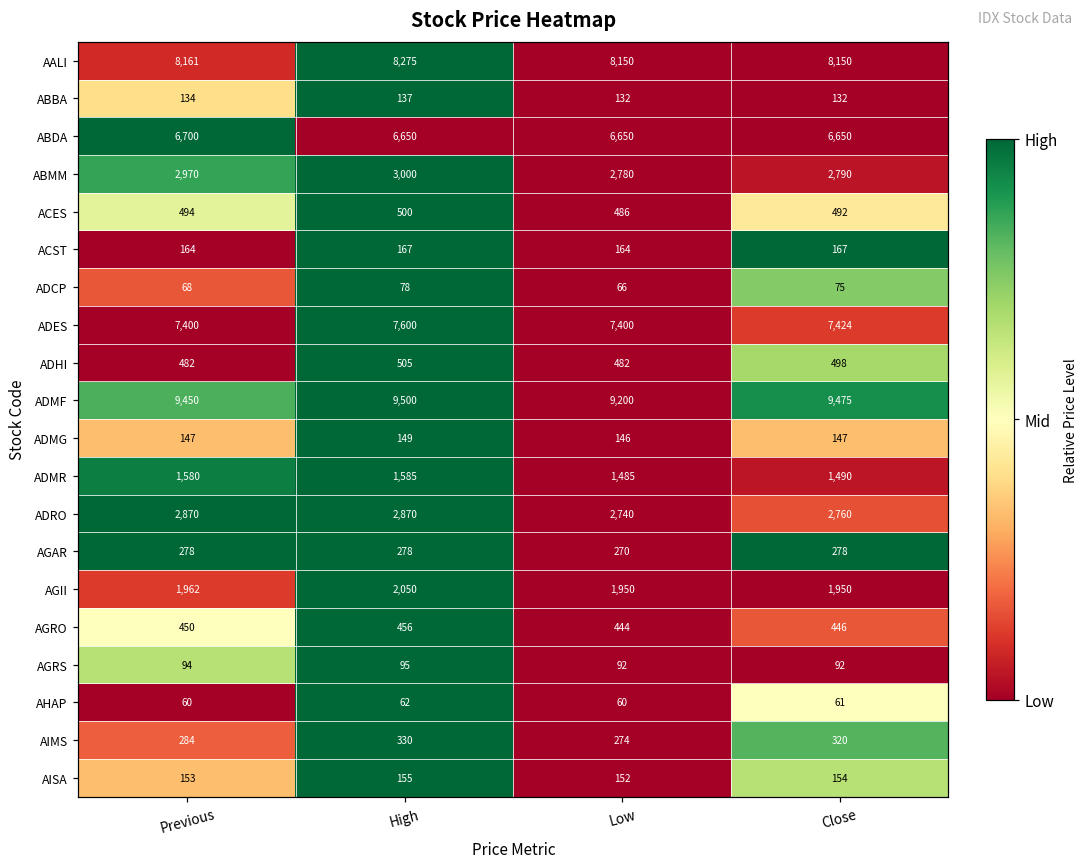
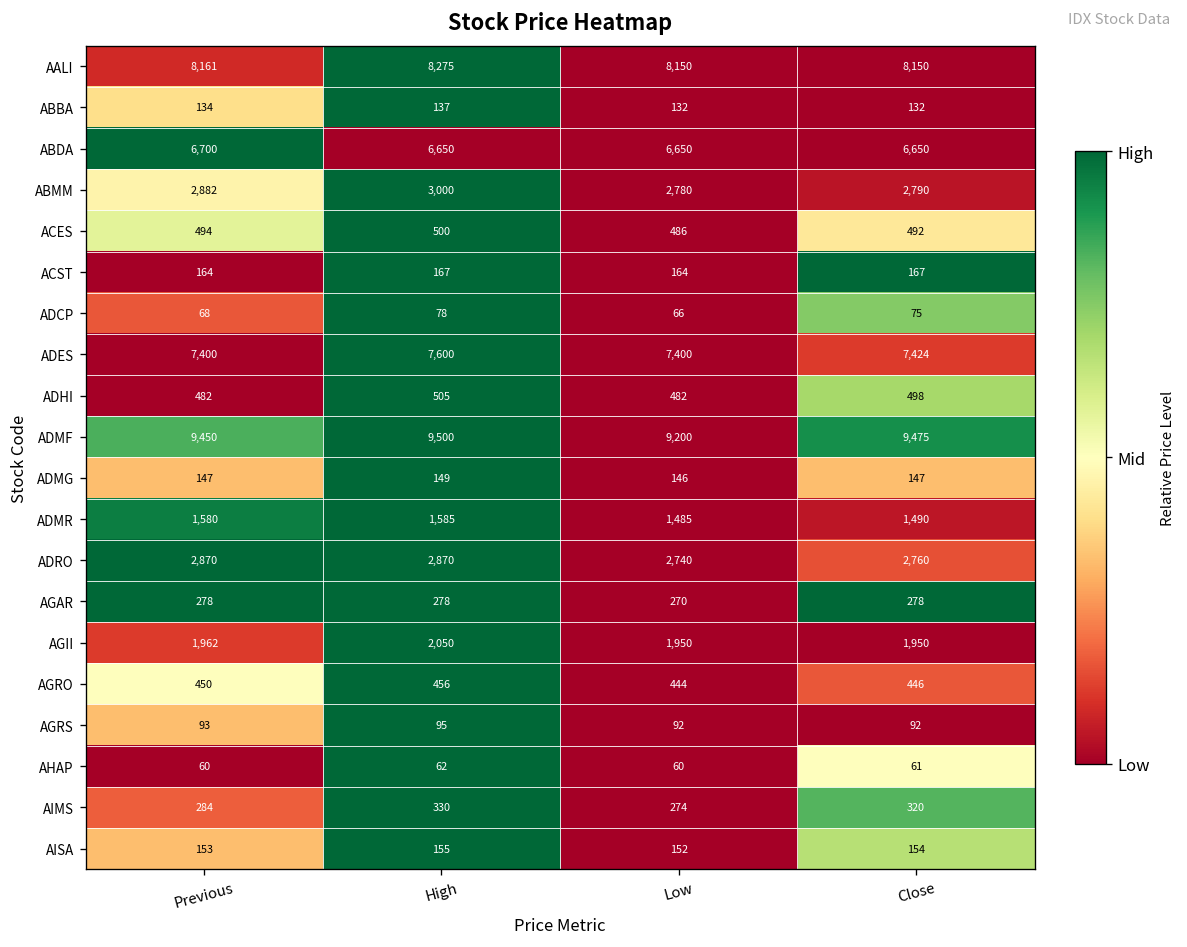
  {
    "AALI": {
      "Previous": "8,161",
      "High": "8,275",
      "Low": "8,150",
      "Close": "8,150"
    },
    "ABBA": {
      "Previous": "134",
      "High": "137",
      "Low": "132",
      "Close": "132"
    },
    "ABDA": {
      "Previous": "6,700",
      "High": "6,650",
      "Low": "6,650",
      "Close": "6,650"
    },
    "ABMM": {
-     "Previous": "2,970",
+     "Previous": "2,882",
      "High": "3,000",
      "Low": "2,780",
      "Close": "2,790"
    },
    "ACES": {
      "Previous": "494",
      "High": "500",
      "Low": "486",
      "Close": "492"
    },
    "ACST": {
      "Previous": "164",
      "High": "167",
      "Low": "164",
      "Close": "167"
    },
    "ADCP": {
      "Previous": "68",
      "High": "78",
      "Low": "66",
      "Close": "75"
    },
    "ADES": {
      "Previous": "7,400",
      "High": "7,600",
      "Low": "7,400",
      "Close": "7,424"
    },
    "ADHI": {
      "Previous": "482",
      "High": "505",
      "Low": "482",
      "Close": "498"
    },
    "ADMF": {
      "Previous": "9,450",
      "High": "9,500",
      "Low": "9,200",
      "Close": "9,475"
    },
    "ADMG": {
      "Previous": "147",
      "High": "149",
      "Low": "146",
      "Close": "147"
    },
    "ADMR": {
      "Previous": "1,580",
      "High": "1,585",
      "Low": "1,485",
      "Close": "1,490"
    },
    "ADRO": {
      "Previous": "2,870",
      "High": "2,870",
      "Low": "2,740",
      "Close": "2,760"
    },
    "AGAR": {
      "Previous": "278",
      "High": "278",
      "Low": "270",
      "Close": "278"
    },
    "AGII": {
      "Previous": "1,962",
      "High": "2,050",
      "Low": "1,950",
      "Close": "1,950"
    },
    "AGRO": {
      "Previous": "450",
      "High": "456",
      "Low": "444",
      "Close": "446"
    },
    "AGRS": {
-     "Previous": "94",
+     "Previous": "93",
      "High": "95",
      "Low": "92",
      "Close": "92"
    },
    "AHAP": {
      "Previous": "60",
      "High": "62",
      "Low": "60",
      "Close": "61"
    },
    "AIMS": {
      "Previous": "284",
      "High": "330",
      "Low": "274",
      "Close": "320"
    },
    "AISA": {
      "Previous": "153",
      "High": "155",
      "Low": "152",
      "Close": "154"
    }
  }
